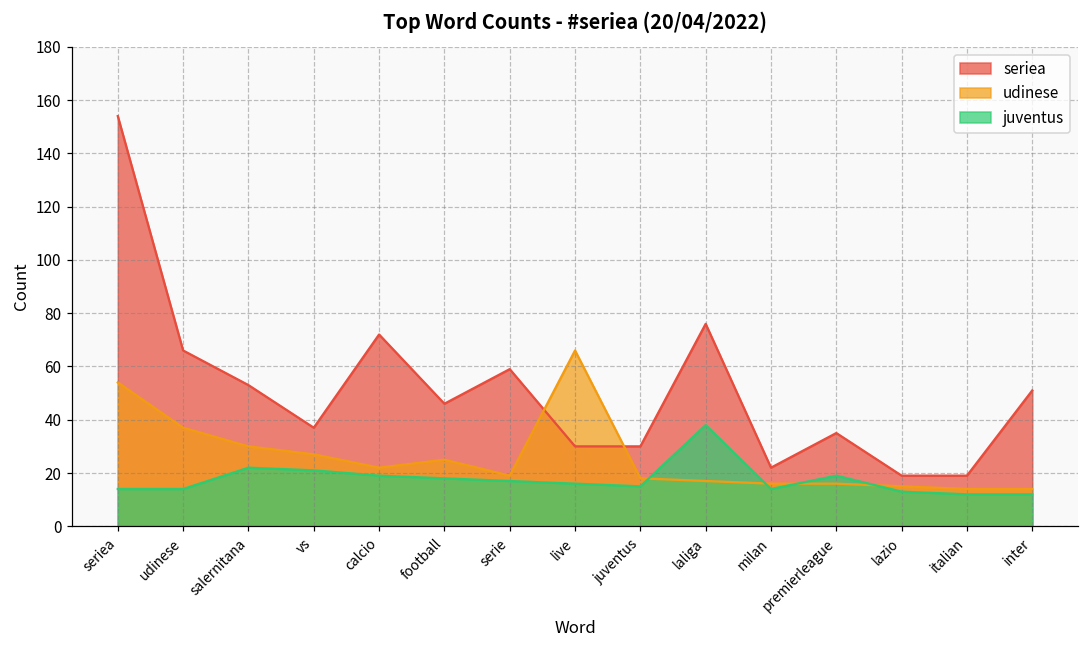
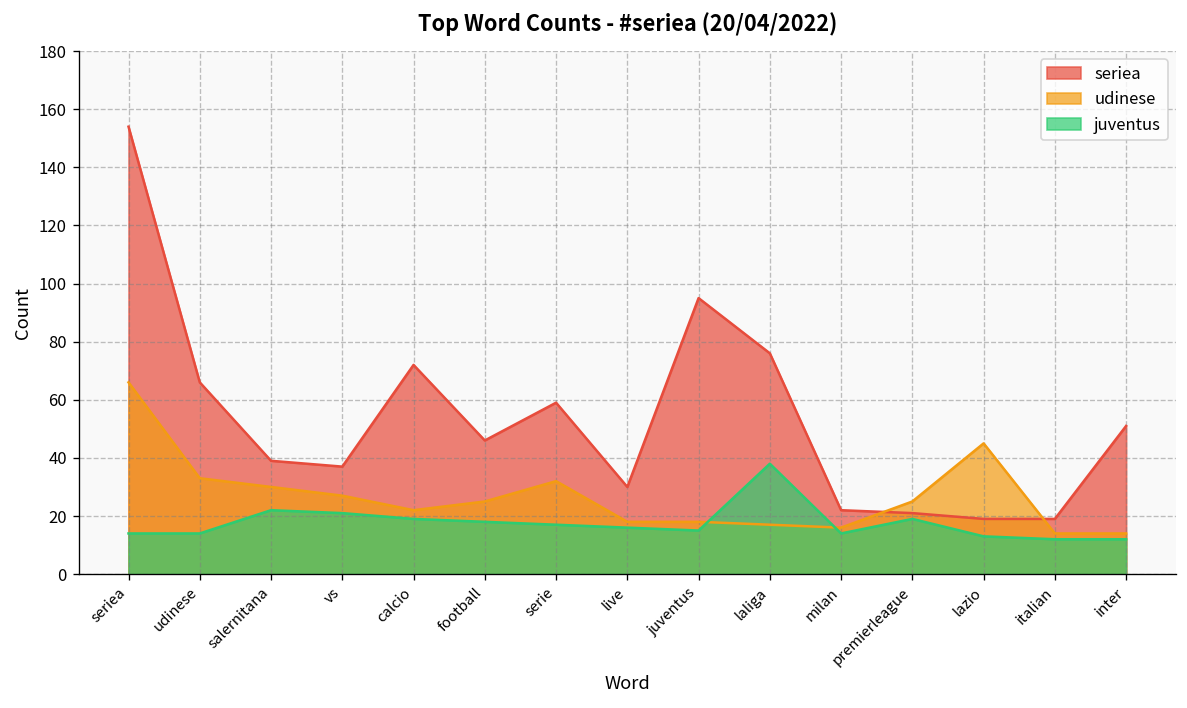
  {
    "seriea": {
      "seriea": 154,
      "udinese": 66,
-     "salernitana": 53,
+     "salernitana": 39,
      "vs": 37,
      "calcio": 72,
      "football": 46,
      "serie": 59,
      "live": 30,
-     "juventus": 30,
+     "juventus": 95,
      "laliga": 76,
      "milan": 22,
-     "premierleague": 35,
+     "premierleague": 21,
      "lazio": 19,
      "italian": 19,
      "inter": 51
    },
    "udinese": {
-     "seriea": 54,
-     "udinese": 37,
+     "seriea": 66,
+     "udinese": 33,
      "salernitana": 30,
      "vs": 27,
      "calcio": 22,
      "football": 25,
-     "serie": 19,
-     "live": 66,
+     "serie": 32,
+     "live": 18,
      "juventus": 18,
      "laliga": 17,
      "milan": 16,
-     "premierleague": 16,
-     "lazio": 15,
+     "premierleague": 25,
+     "lazio": 45,
      "italian": 14,
      "inter": 14
    },
    "juventus": {
      "seriea": 14,
      "udinese": 14,
      "salernitana": 22,
      "vs": 21,
      "calcio": 19,
      "football": 18,
      "serie": 17,
      "live": 16,
      "juventus": 15,
      "laliga": 38,
      "milan": 14,
      "premierleague": 19,
      "lazio": 13,
      "italian": 12,
      "inter": 12
    }
  }
